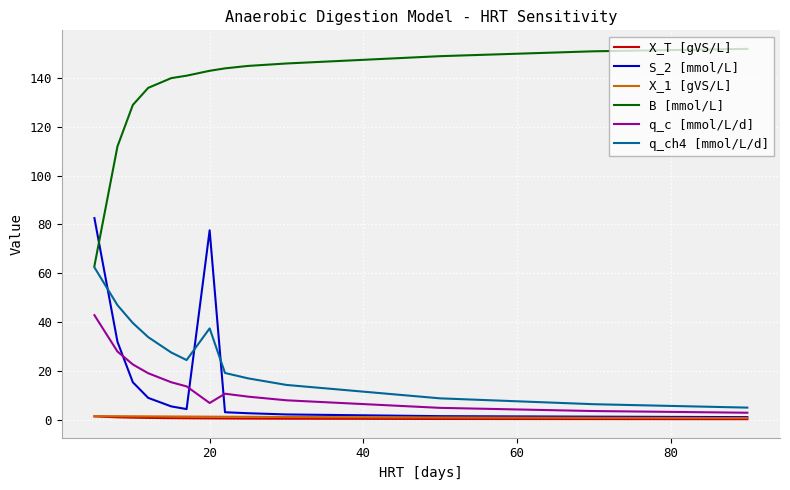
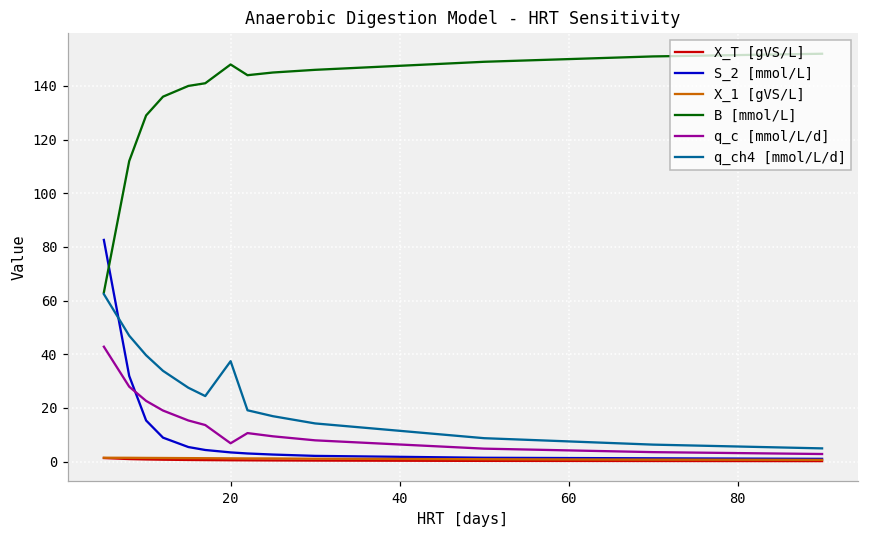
  {
    "S_2 [mmol/L]": {
-     "20": 78
+     "20": 3
    },
    "B [mmol/L]": {
-     "20": 143
+     "20": 148
    },
    "q_c [mmol/L/d]": {
      "20": 7
    },
    "q_ch4 [mmol/L/d]": {
      "20": 37
    }
  }
